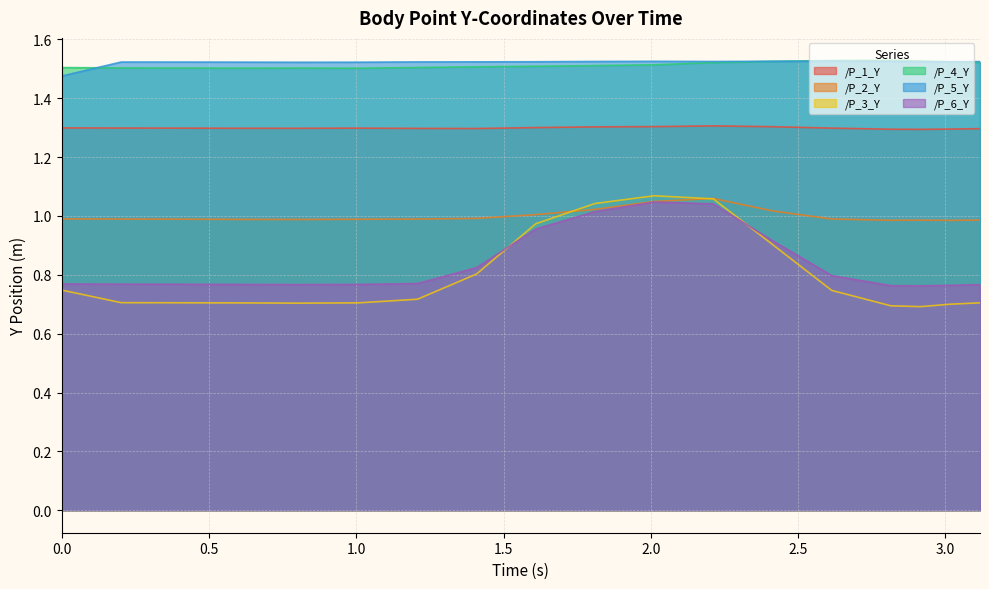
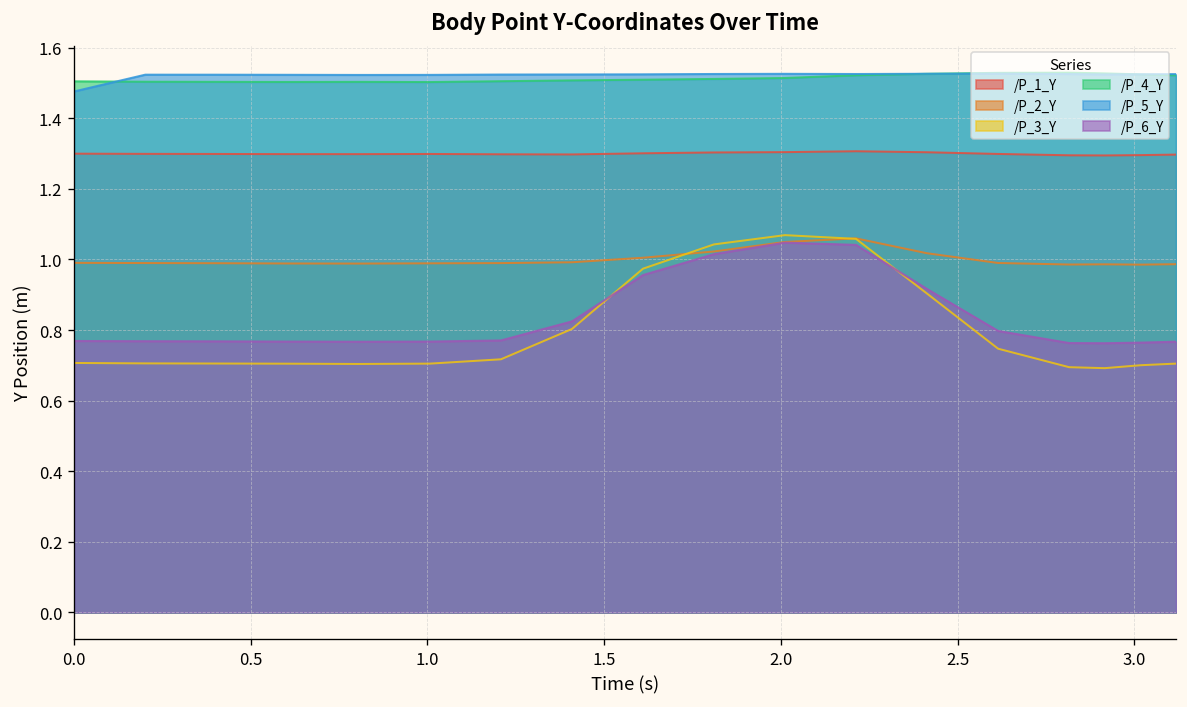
  {
    "/P_3_Y": {
-     "0.0": 0.75
+     "0.0": 0.71
    },
    "/P_4_Y": {
      "0.0": 1.50
    },
    "/P_5_Y": {
      "0.0": 1.48
    },
    "/P_6_Y": {
      "0.0": 0.77
    }
  }
